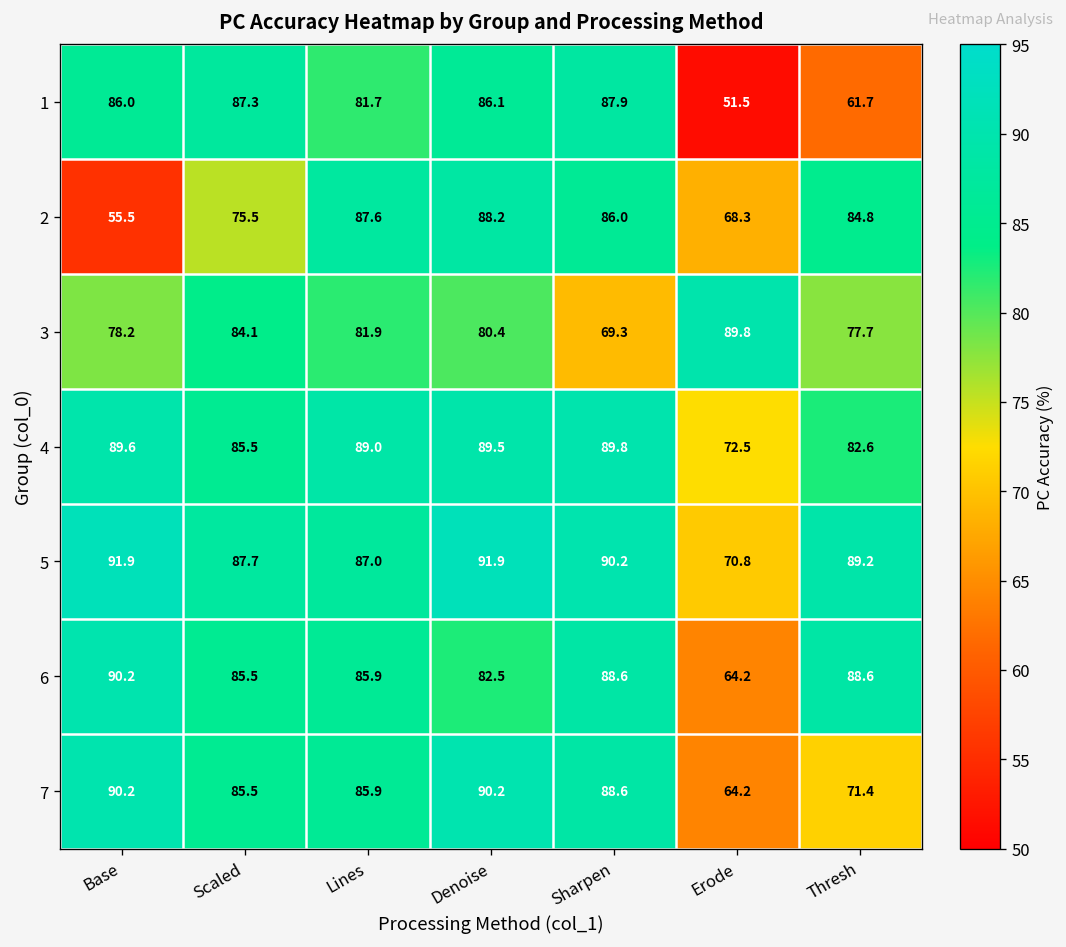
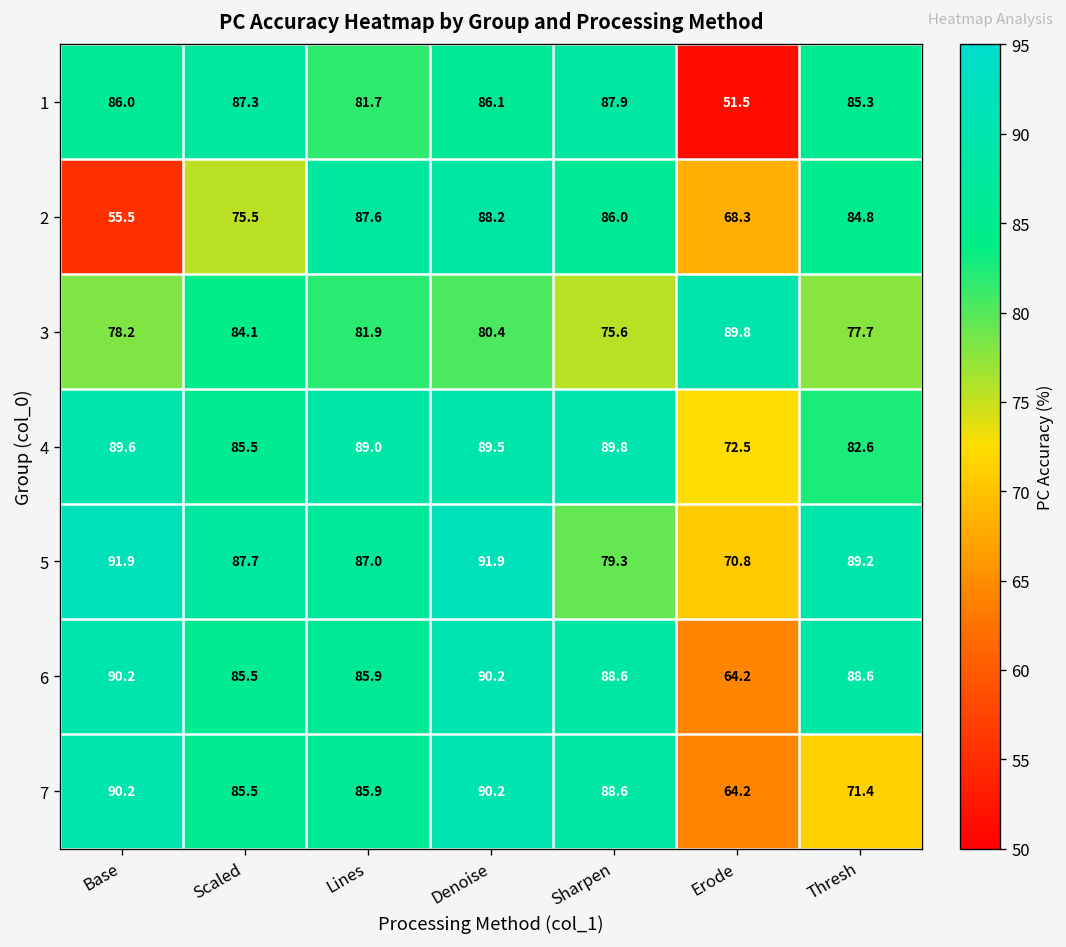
  {
    "1": {
      "Base": 86.0,
      "Scaled": 87.3,
      "Lines": 81.7,
      "Denoise": 86.1,
      "Sharpen": 87.9,
      "Erode": 51.5,
-     "Thresh": 61.7
+     "Thresh": 85.3
    },
    "2": {
      "Base": 55.5,
      "Scaled": 75.5,
      "Lines": 87.6,
      "Denoise": 88.2,
      "Sharpen": 86.0,
      "Erode": 68.3,
      "Thresh": 84.8
    },
    "3": {
      "Base": 78.2,
      "Scaled": 84.1,
      "Lines": 81.9,
      "Denoise": 80.4,
-     "Sharpen": 69.3,
+     "Sharpen": 75.6,
      "Erode": 89.8,
      "Thresh": 77.7
    },
    "4": {
      "Base": 89.6,
      "Scaled": 85.5,
      "Lines": 89.0,
      "Denoise": 89.5,
      "Sharpen": 89.8,
      "Erode": 72.5,
      "Thresh": 82.6
    },
    "5": {
      "Base": 91.9,
      "Scaled": 87.7,
      "Lines": 87.0,
      "Denoise": 91.9,
-     "Sharpen": 90.2,
+     "Sharpen": 79.3,
      "Erode": 70.8,
      "Thresh": 89.2
    },
    "6": {
      "Base": 90.2,
      "Scaled": 85.5,
      "Lines": 85.9,
-     "Denoise": 82.5,
+     "Denoise": 90.2,
      "Sharpen": 88.6,
      "Erode": 64.2,
      "Thresh": 88.6
    },
    "7": {
      "Base": 90.2,
      "Scaled": 85.5,
      "Lines": 85.9,
      "Denoise": 90.2,
      "Sharpen": 88.6,
      "Erode": 64.2,
      "Thresh": 71.4
    }
  }
